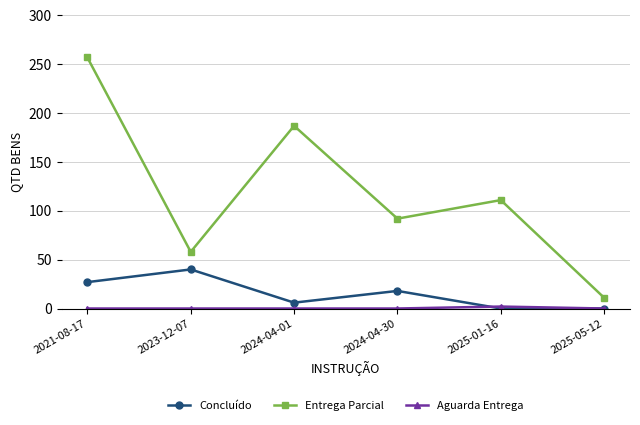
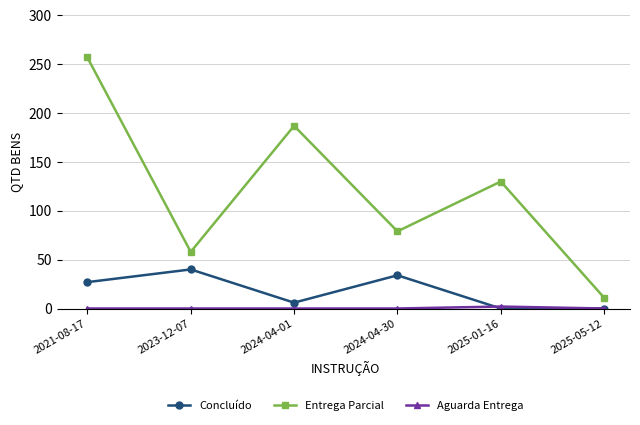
  {
    "Concluído": {
      "2021-08-17": 30,
      "2023-12-07": 40,
      "2024-04-01": 10,
-     "2024-04-30": 20
+     "2024-04-30": 30
    },
    "Entrega Parcial": {
      "2021-08-17": 260,
      "2023-12-07": 60,
      "2024-04-01": 190,
-     "2024-04-30": 90,
-     "2025-01-16": 110,
+     "2024-04-30": 80,
+     "2025-01-16": 130,
      "2025-05-12": 10
    },
    "Aguarda Entrega": {
      "2021-08-17": 0,
      "2023-12-07": 0,
      "2024-04-01": 0,
      "2024-04-30": 0
    }
  }
